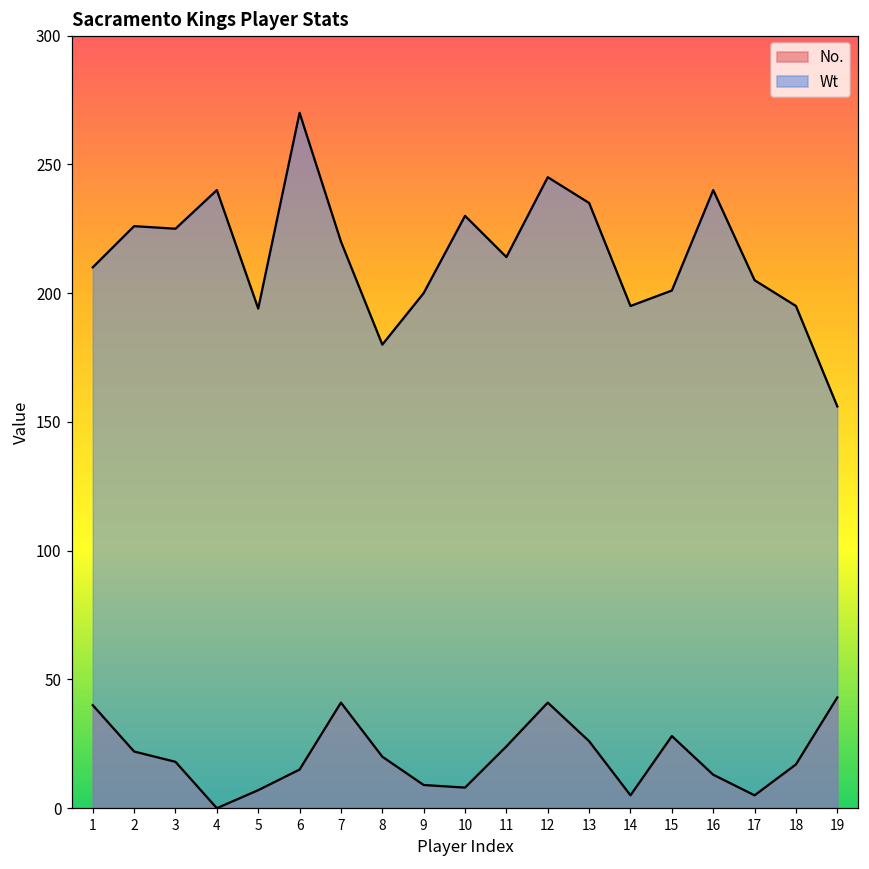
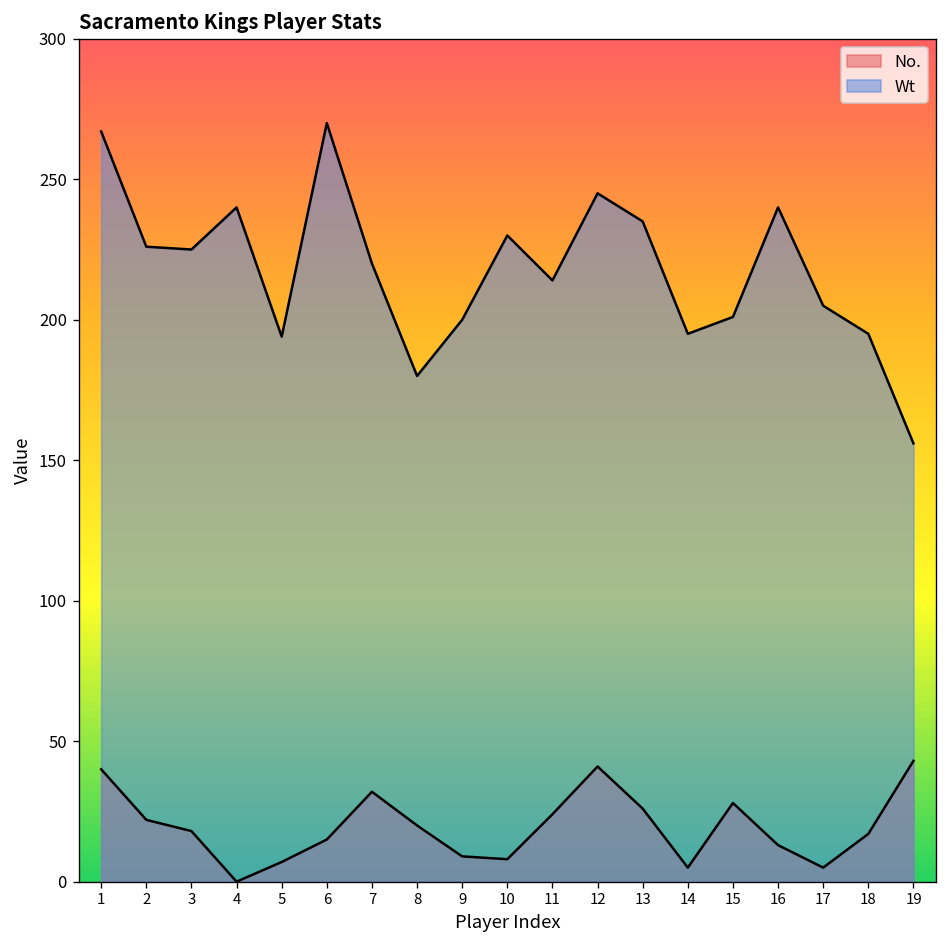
  {
    "No.": {
      "1": 40,
      "2": 22,
      "3": 18,
      "4": 0,
      "5": 7,
      "6": 15,
-     "7": 41,
+     "7": 32,
      "8": 20,
      "9": 9,
      "10": 8,
      "11": 24,
      "12": 41,
      "13": 26,
      "14": 5,
      "15": 28,
      "16": 13,
      "17": 5,
      "18": 17,
      "19": 43
    },
    "Wt": {
-     "1": 210,
+     "1": 267,
      "2": 226,
      "3": 225,
      "4": 240,
      "5": 194,
      "6": 270,
      "7": 220,
      "8": 180,
      "9": 200,
      "10": 230,
      "11": 214,
      "12": 245,
      "13": 235,
      "14": 195,
      "15": 201,
      "16": 240,
      "17": 205,
      "18": 195,
      "19": 156
    }
  }
